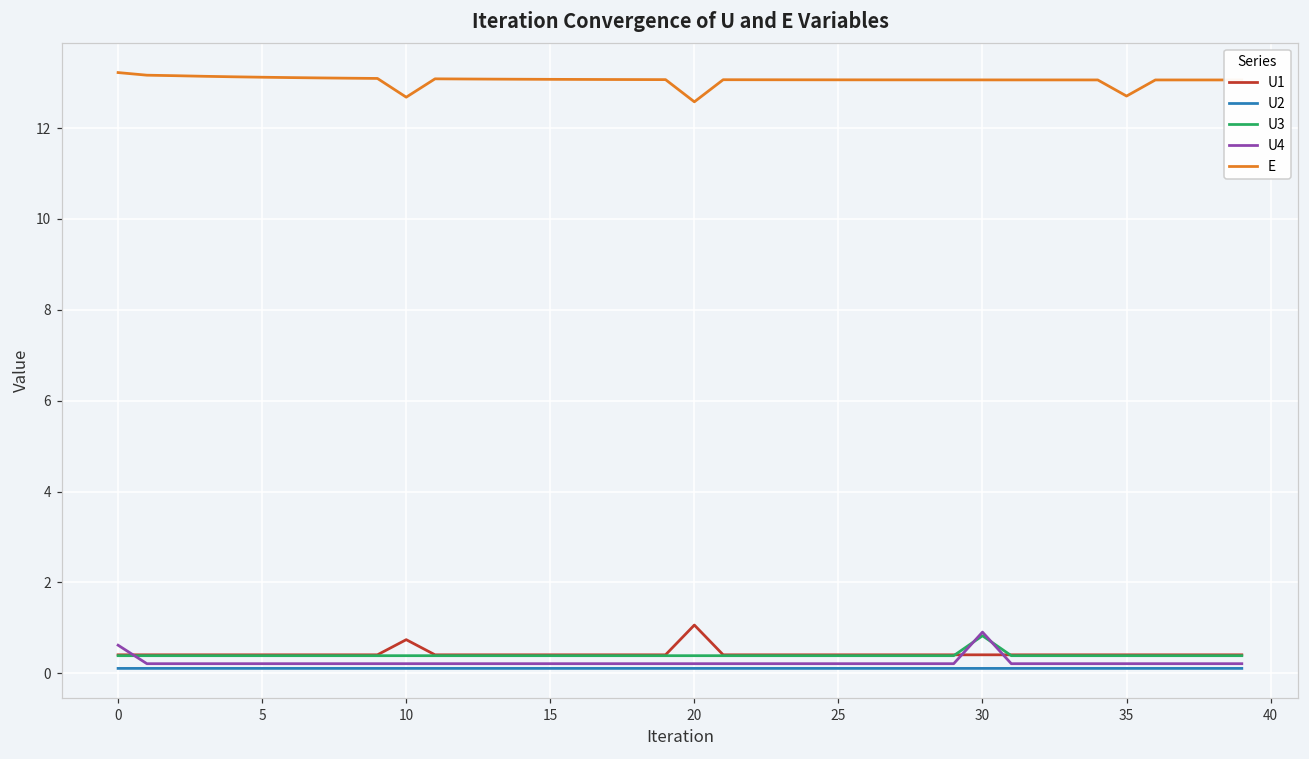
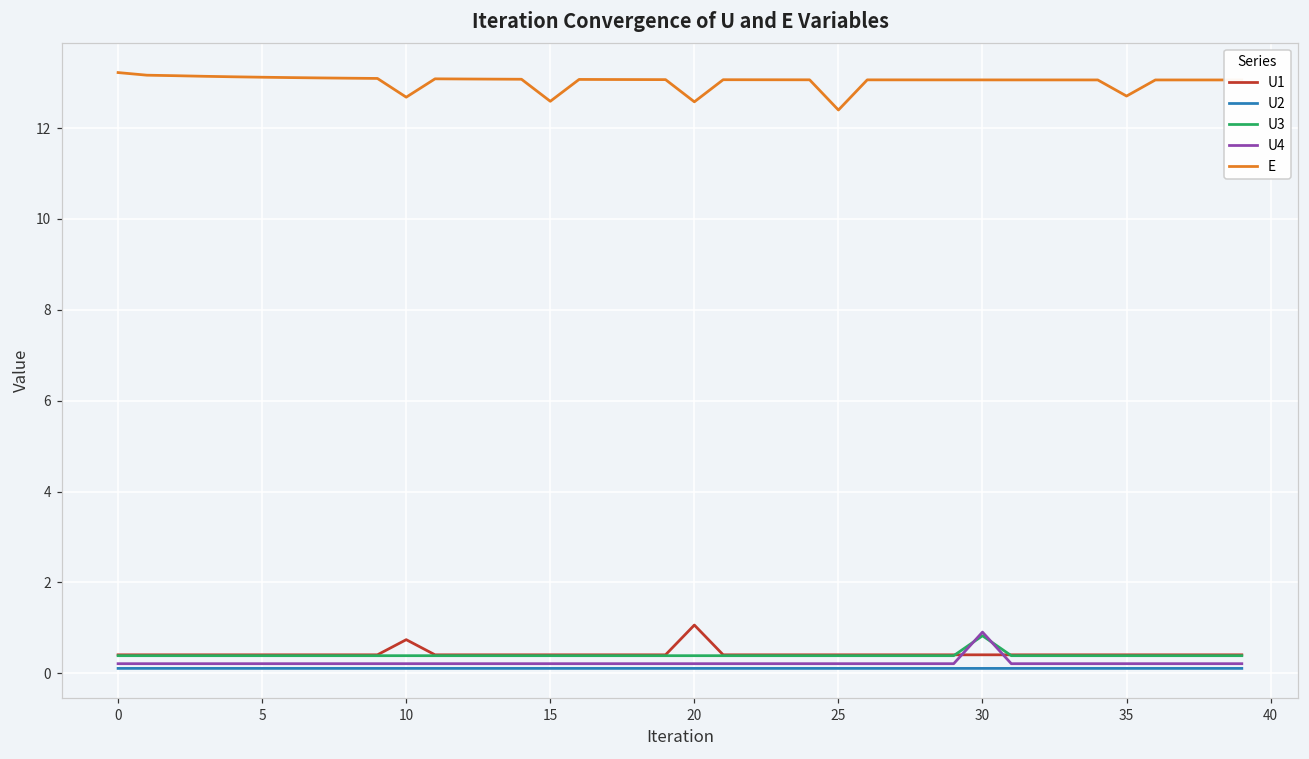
  {
    "U1": {
      "10": 0.7,
      "20": 1.1,
      "30": 0.4
    },
    "U2": {
      "0": 0.1,
      "5": 0.1,
      "10": 0.1,
      "15": 0.1,
      "20": 0.1,
      "25": 0.1,
      "30": 0.1,
      "35": 0.1
    },
    "U3": {
      "10": 0.4,
      "20": 0.4,
      "30": 0.8
    },
    "U4": {
-     "0": 0.6,
+     "0": 0.2,
      "5": 0.2,
      "10": 0.2,
      "15": 0.2,
      "20": 0.2,
      "25": 0.2,
      "30": 0.9,
      "35": 0.2
    },
    "E": {
      "0": 13.2,
      "5": 13.1,
      "10": 12.7,
-     "15": 13.1,
+     "15": 12.6,
      "20": 12.6,
-     "25": 13.1,
+     "25": 12.4,
      "30": 13.1,
      "35": 12.7
    }
  }
